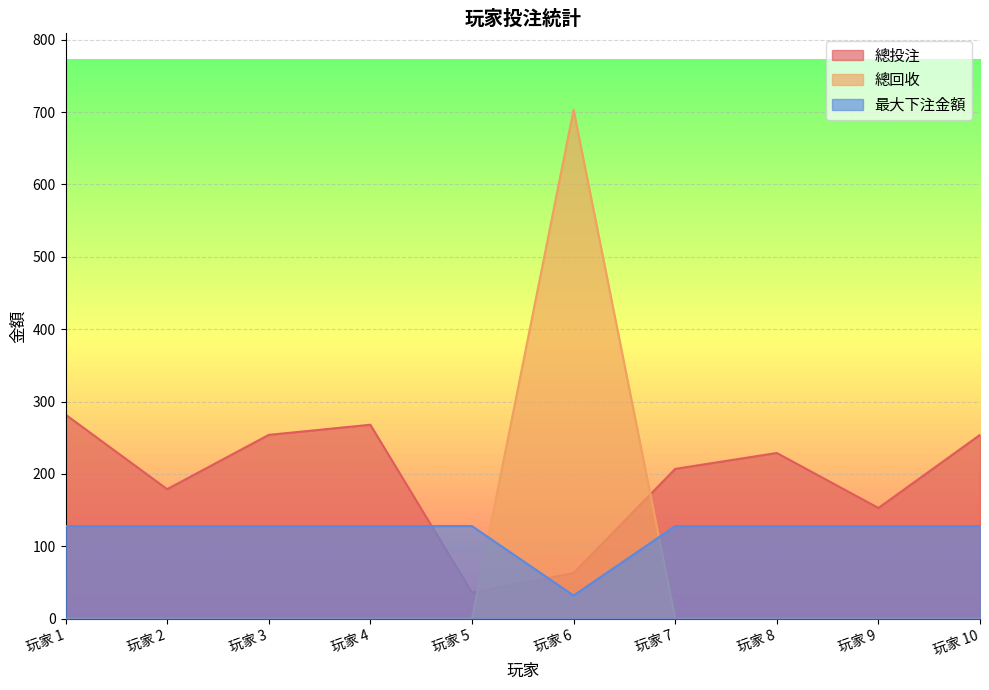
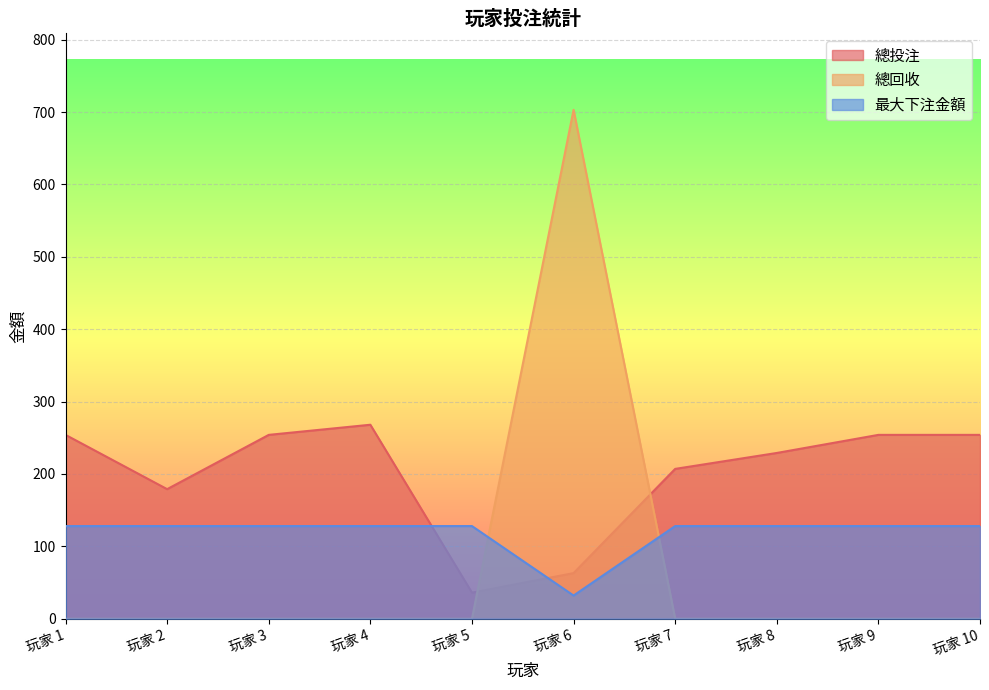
  {
    "總投注": {
-     "玩家 1": 280,
+     "玩家 1": 250,
      "玩家 2": 180,
      "玩家 3": 250,
      "玩家 4": 270,
      "玩家 5": 40,
      "玩家 6": 60,
      "玩家 7": 210,
      "玩家 8": 230,
-     "玩家 9": 150,
+     "玩家 9": 250,
      "玩家 10": 250
    },
    "總回收": {
      "玩家 1": 0,
      "玩家 2": 0,
      "玩家 3": 0,
      "玩家 4": 0,
      "玩家 5": 0,
      "玩家 6": 700,
      "玩家 7": 0,
      "玩家 8": 0,
      "玩家 9": 0,
      "玩家 10": 0
    },
    "最大下注金額": {
      "玩家 1": 130,
      "玩家 2": 130,
      "玩家 3": 130,
      "玩家 4": 130,
      "玩家 5": 130,
      "玩家 6": 30,
      "玩家 7": 130,
      "玩家 8": 130,
      "玩家 9": 130,
      "玩家 10": 130
    }
  }
